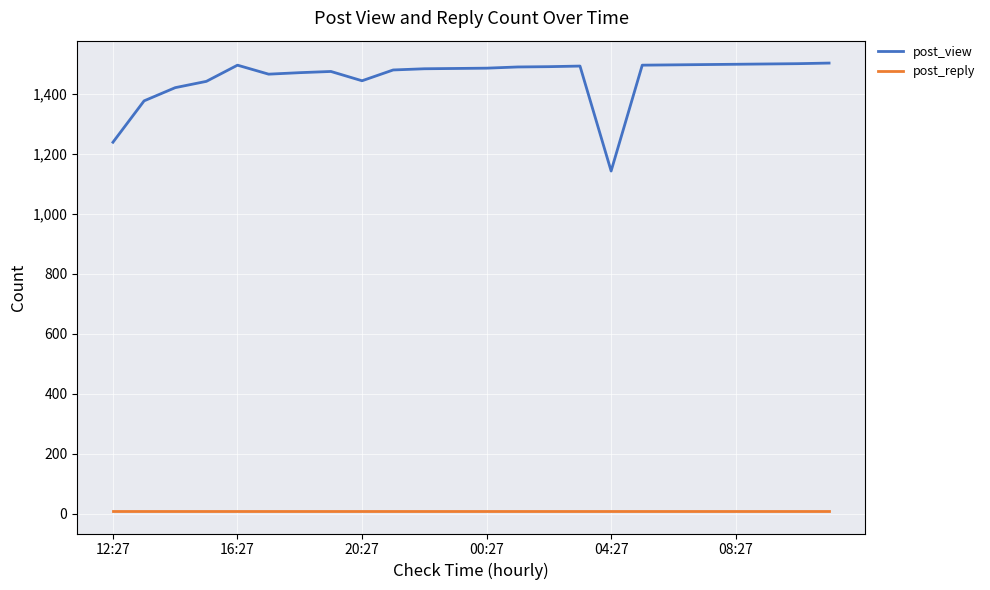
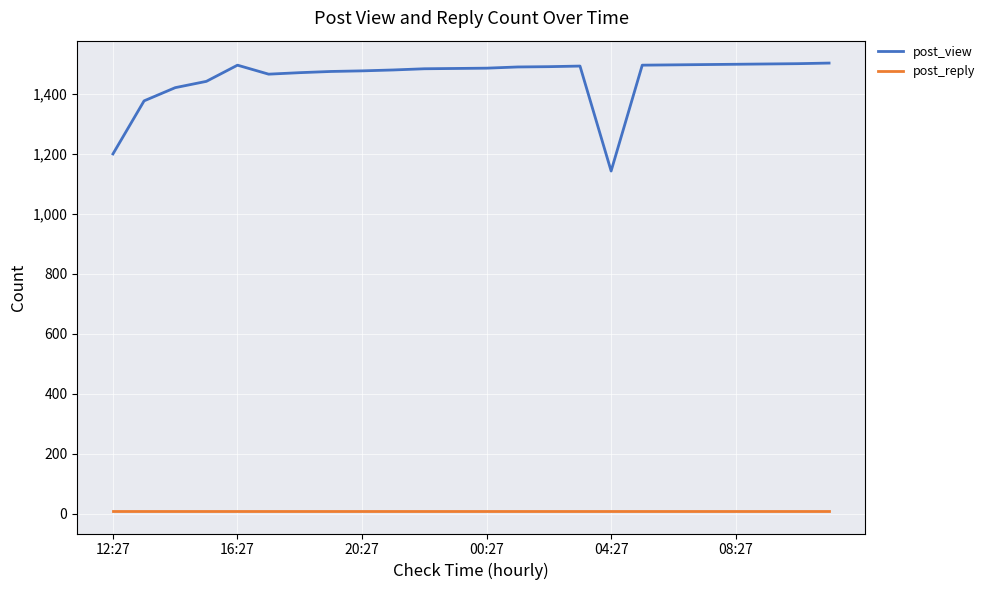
  {
    "post_view": {
-     "12:27": "1,240",
+     "12:27": "1,200",
      "16:27": "1,500",
-     "20:27": "1,440",
+     "20:27": "1,480",
      "00:27": "1,490",
      "04:27": "1,140",
      "08:27": "1,500"
    },
    "post_reply": {
      "12:27": "10",
      "16:27": "10",
      "20:27": "10",
      "00:27": "10",
      "04:27": "10",
      "08:27": "10"
    }
  }
